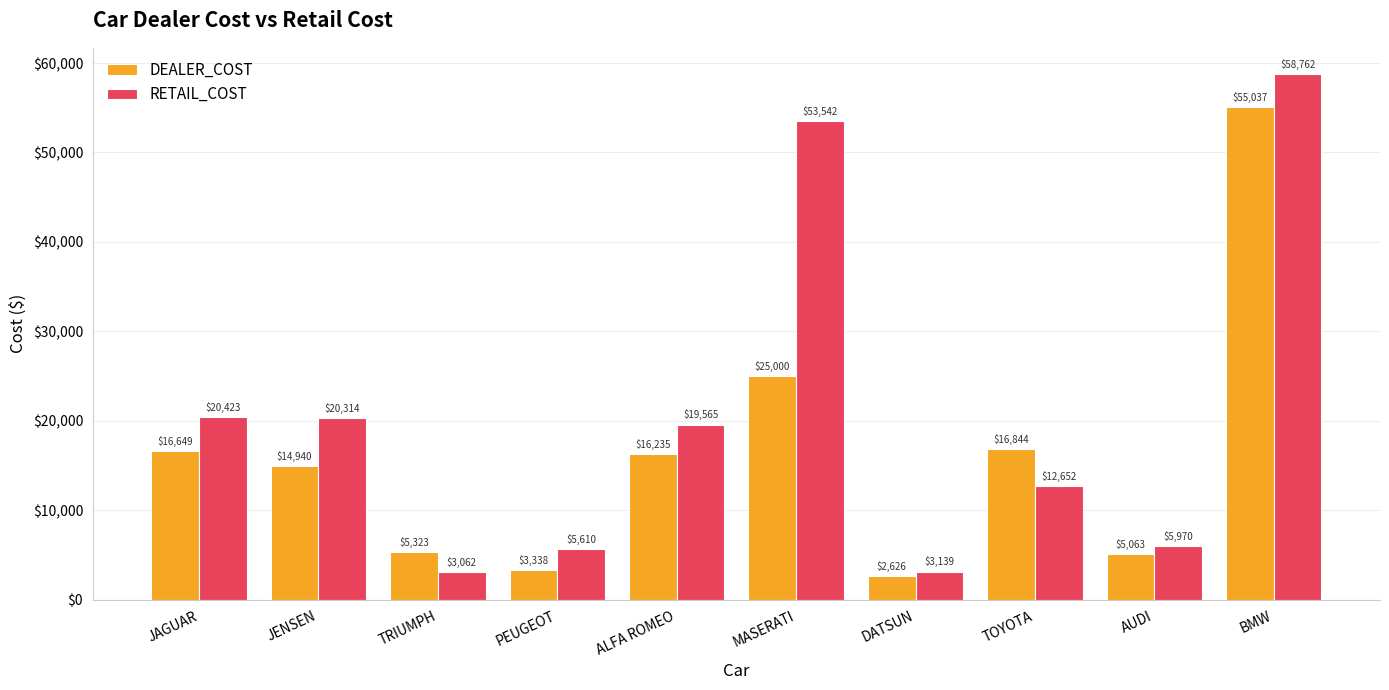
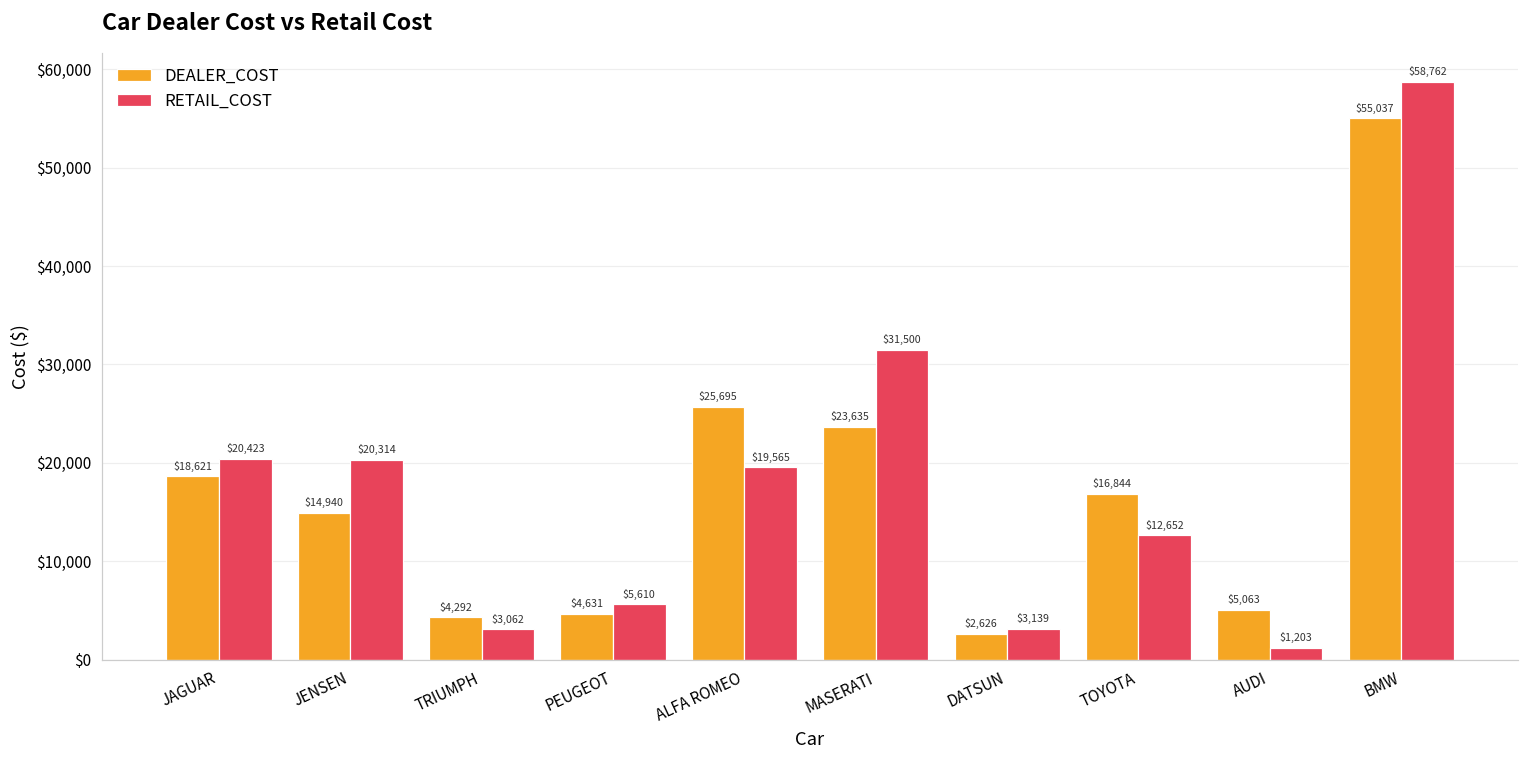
  {
    "DEALER_COST": {
-     "JAGUAR": "$16,649",
+     "JAGUAR": "$18,621",
      "JENSEN": "$14,940",
-     "TRIUMPH": "$5,323",
-     "PEUGEOT": "$3,338",
-     "ALFA ROMEO": "$16,235",
-     "MASERATI": "$25,000",
+     "TRIUMPH": "$4,292",
+     "PEUGEOT": "$4,631",
+     "ALFA ROMEO": "$25,695",
+     "MASERATI": "$23,635",
      "DATSUN": "$2,626",
      "TOYOTA": "$16,844",
      "AUDI": "$5,063",
      "BMW": "$55,037"
    },
    "RETAIL_COST": {
      "JAGUAR": "$20,423",
      "JENSEN": "$20,314",
      "TRIUMPH": "$3,062",
      "PEUGEOT": "$5,610",
      "ALFA ROMEO": "$19,565",
-     "MASERATI": "$53,542",
+     "MASERATI": "$31,500",
      "DATSUN": "$3,139",
      "TOYOTA": "$12,652",
-     "AUDI": "$5,970",
+     "AUDI": "$1,203",
      "BMW": "$58,762"
    }
  }
